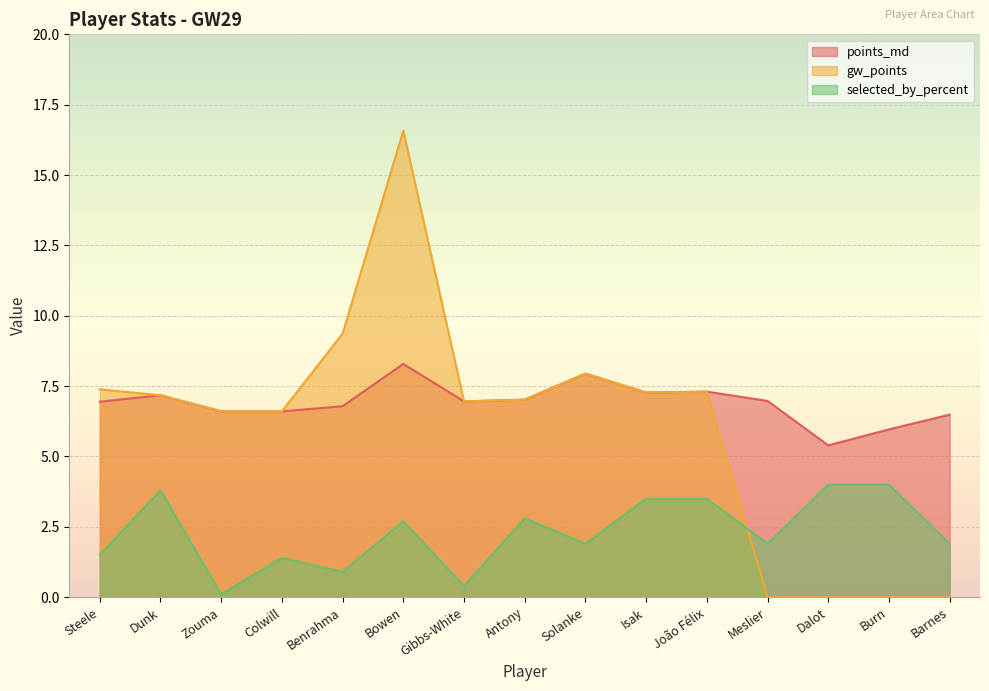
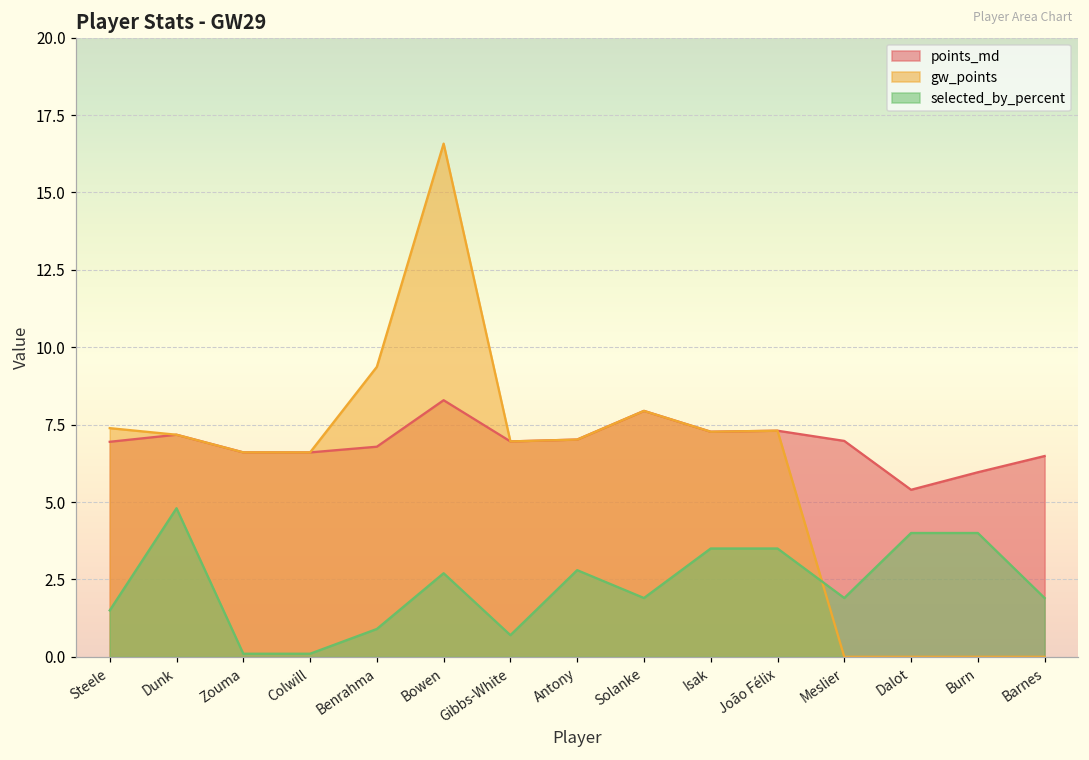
  {
    "points_md": {
      "Steele": 6.9,
      "Benrahma": 6.8,
      "Bowen": 8.3,
      "Meslier": 7.0,
      "Dalot": 5.4,
      "Burn": 6.0,
      "Barnes": 6.5
    },
    "gw_points": {
      "Steele": 7.4,
      "Benrahma": 9.4,
      "Bowen": 16.6,
      "Meslier": 0.0,
      "Dalot": 0.0,
      "Burn": 0.0,
      "Barnes": 0.0
    },
    "selected_by_percent": {
      "Steele": 1.5,
-     "Dunk": 3.8,
+     "Dunk": 4.8,
      "Zouma": 0.1,
-     "Colwill": 1.4,
+     "Colwill": 0.1,
      "Benrahma": 0.9,
      "Bowen": 2.7,
-     "Gibbs-White": 0.4,
+     "Gibbs-White": 0.7,
      "Antony": 2.8,
      "Solanke": 1.9,
      "Isak": 3.5,
      "João Félix": 3.5,
      "Meslier": 1.9,
      "Dalot": 4.0,
      "Burn": 4.0,
      "Barnes": 1.9
    }
  }
